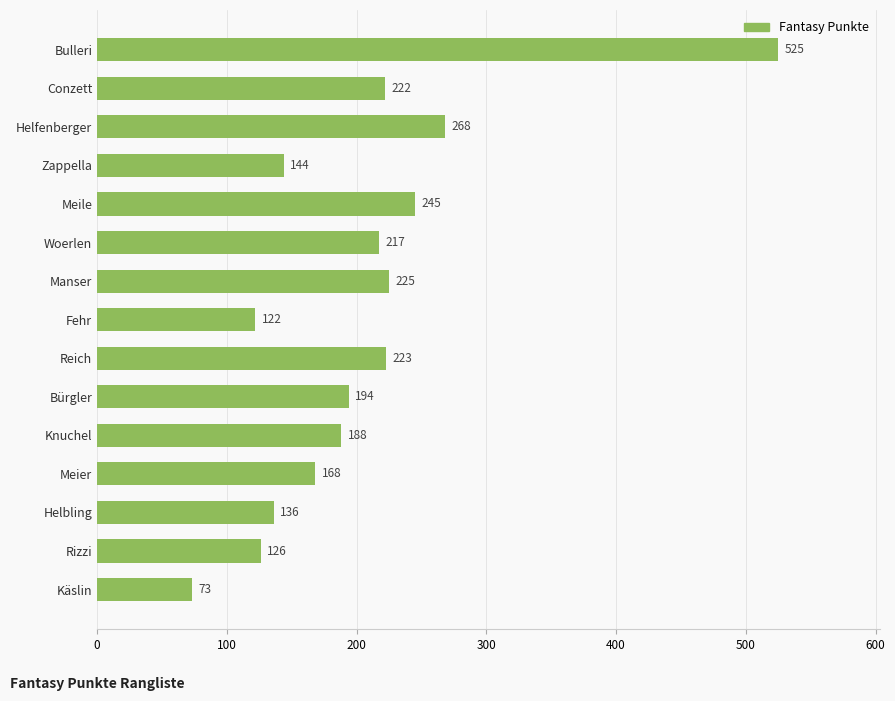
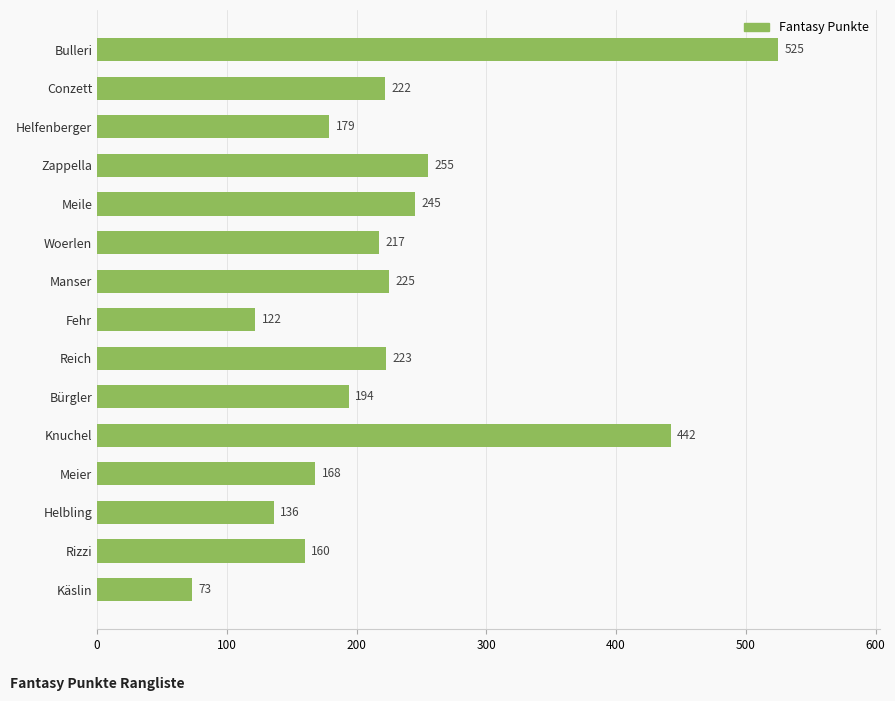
  {
    "Bulleri": 525,
    "Conzett": 222,
-   "Helfenberger": 268,
-   "Zappella": 144,
+   "Helfenberger": 179,
+   "Zappella": 255,
    "Meile": 245,
    "Woerlen": 217,
    "Manser": 225,
    "Fehr": 122,
    "Reich": 223,
    "Bürgler": 194,
-   "Knuchel": 188,
+   "Knuchel": 442,
    "Meier": 168,
    "Helbling": 136,
-   "Rizzi": 126,
+   "Rizzi": 160,
    "Käslin": 73
  }
